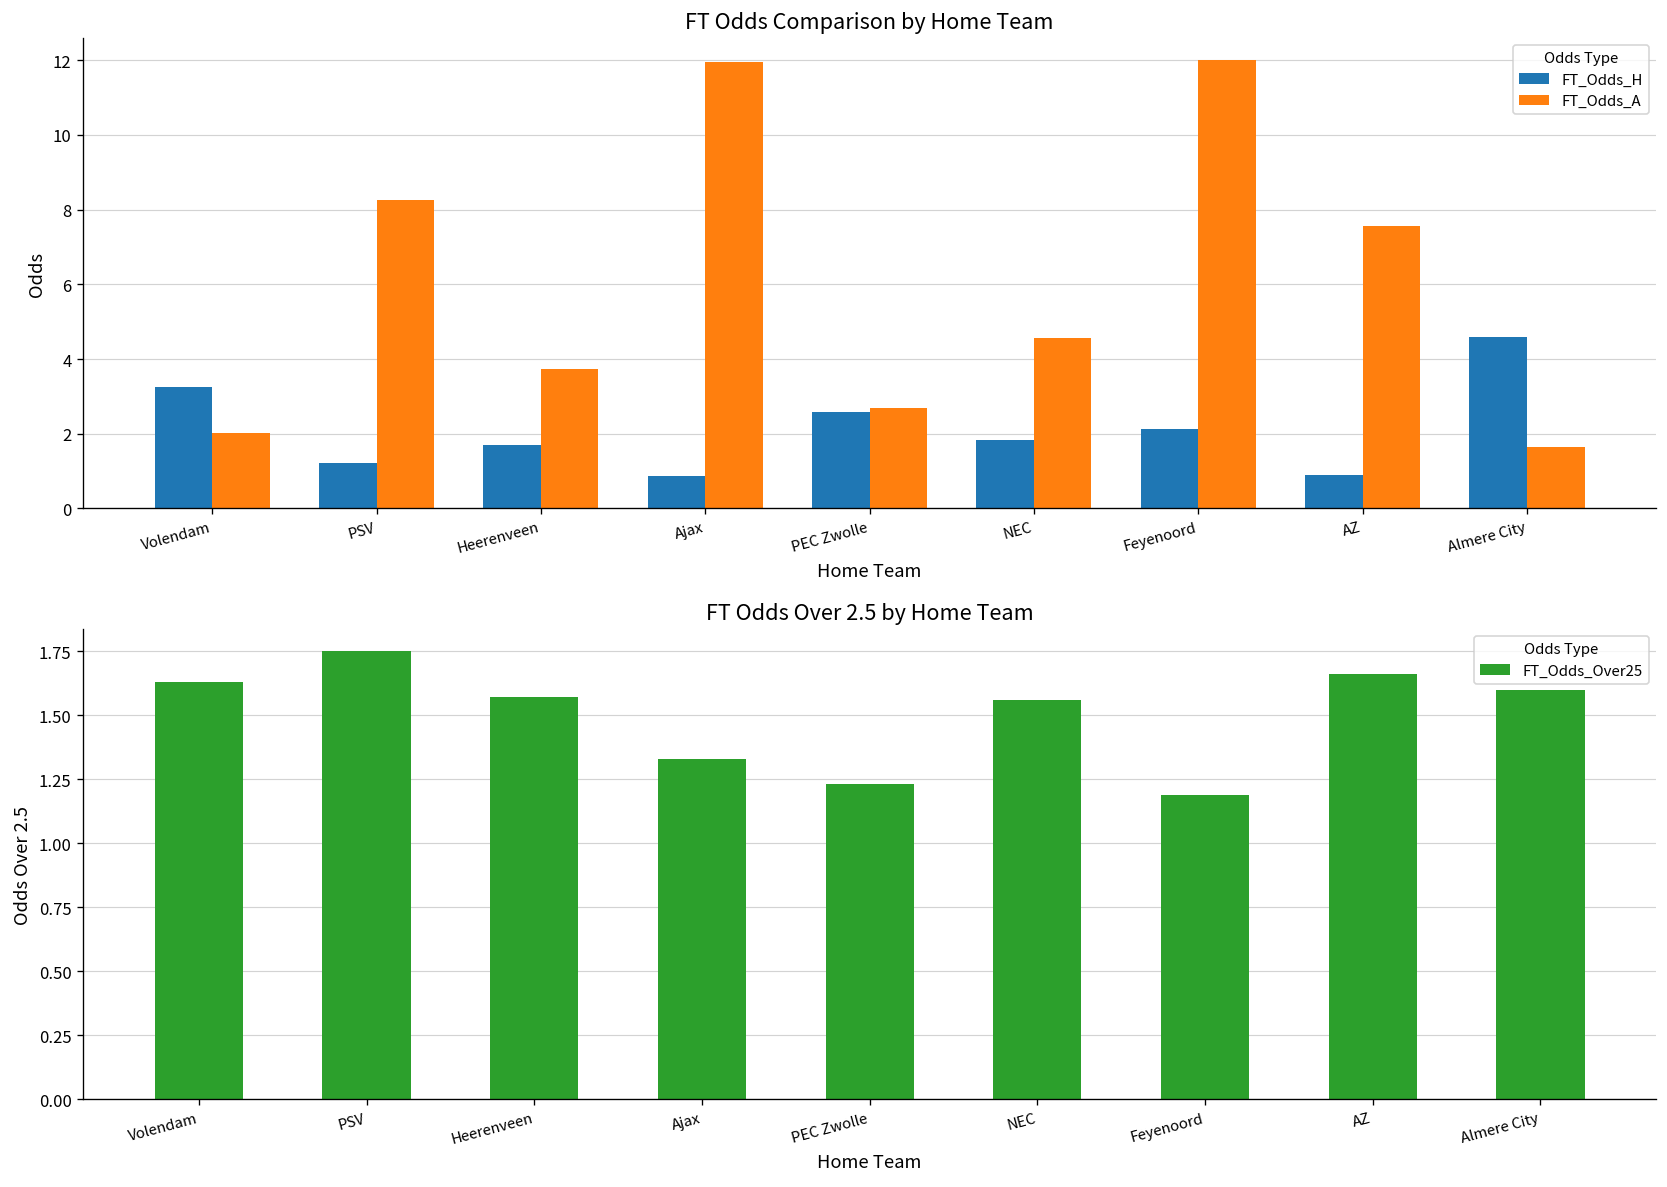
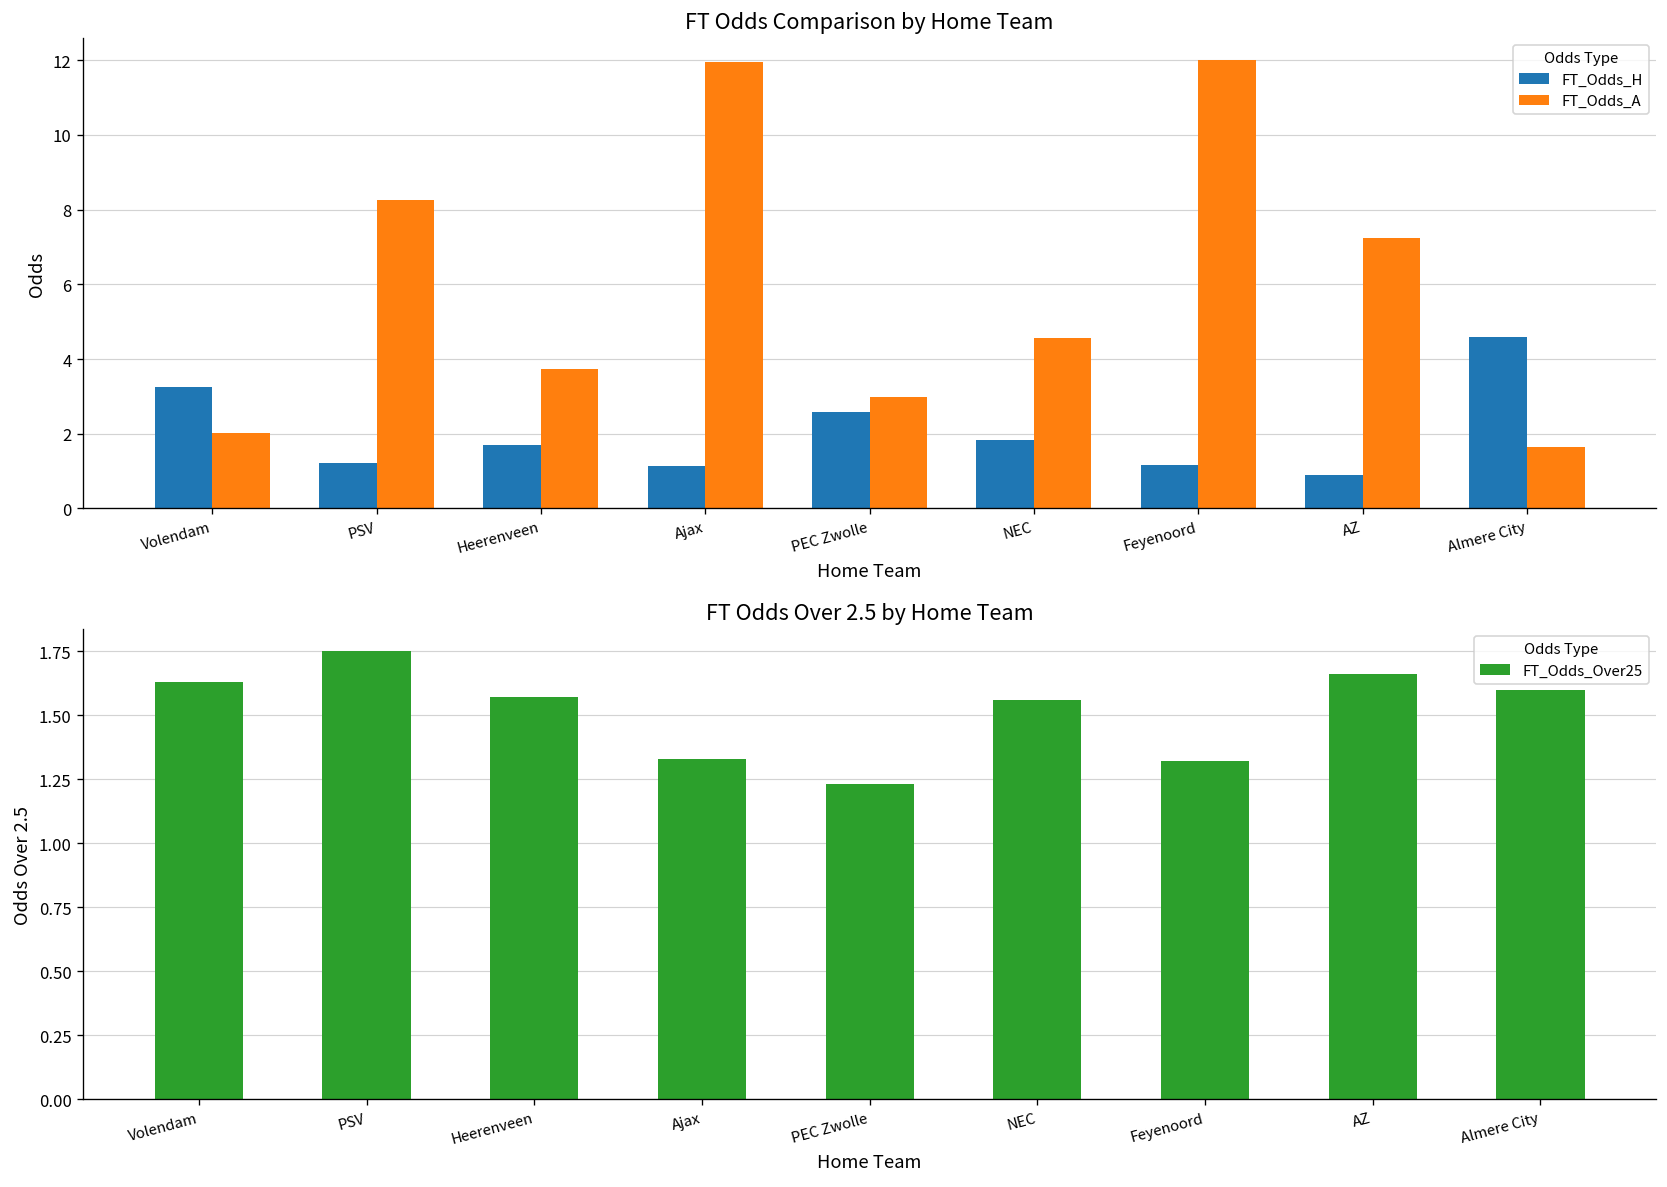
  {
    "FT Odds Comparison by Home Team": {
      "FT_Odds_H": {
        "Volendam": 3.3,
        "PSV": 1.2,
        "Heerenveen": 1.7,
-       "Ajax": 0.9,
+       "Ajax": 1.1,
        "PEC Zwolle": 2.6,
        "NEC": 1.8,
-       "Feyenoord": 2.1,
+       "Feyenoord": 1.2,
        "AZ": 0.9,
        "Almere City": 4.6
      },
      "FT_Odds_A": {
        "Volendam": 2.0,
        "PSV": 8.3,
        "Heerenveen": 3.7,
        "Ajax": 11.9,
-       "PEC Zwolle": 2.7,
+       "PEC Zwolle": 3.0,
        "NEC": 4.6,
        "Feyenoord": 12.0,
-       "AZ": 7.6,
+       "AZ": 7.3,
        "Almere City": 1.6
      }
    },
    "FT Odds Over 2.5 by Home Team": {
      "Volendam": 1.63,
      "PSV": 1.75,
      "Heerenveen": 1.57,
      "Ajax": 1.33,
      "PEC Zwolle": 1.23,
      "NEC": 1.56,
-     "Feyenoord": 1.19,
+     "Feyenoord": 1.32,
      "AZ": 1.66,
      "Almere City": 1.60
    }
  }
